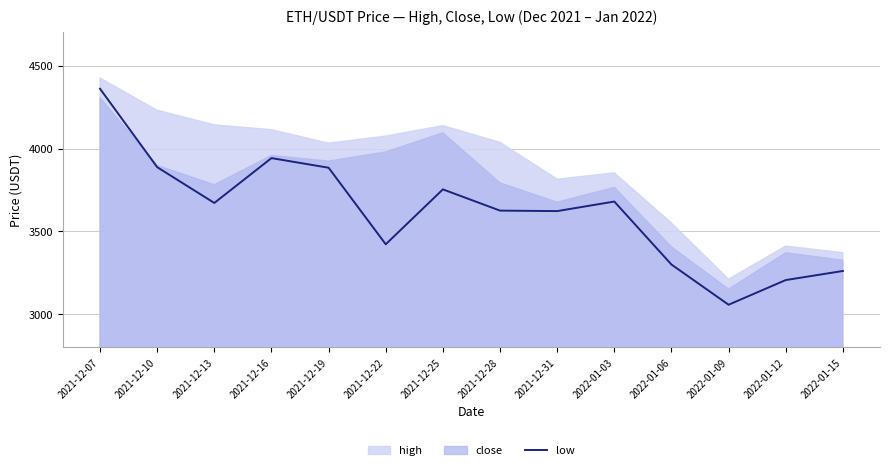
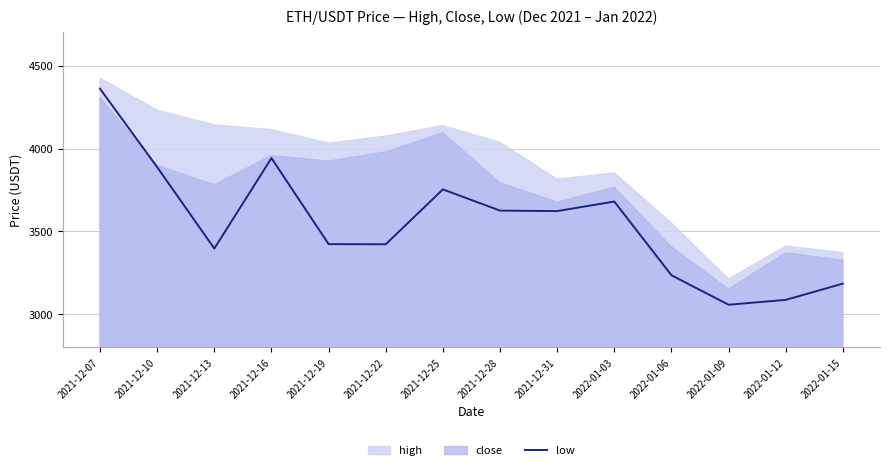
  {
    "low": {
      "2021-12-07": 4360,
-     "2021-12-13": 3670,
+     "2021-12-13": 3400,
      "2021-12-16": 3940,
-     "2021-12-19": 3880,
+     "2021-12-19": 3420,
      "2021-12-22": 3420,
      "2021-12-25": 3750,
      "2021-12-28": 3630,
      "2021-12-31": 3620,
      "2022-01-03": 3680,
-     "2022-01-06": 3300,
+     "2022-01-06": 3240,
      "2022-01-09": 3060,
-     "2022-01-12": 3210,
-     "2022-01-15": 3260
+     "2022-01-12": 3090,
+     "2022-01-15": 3180
    }
  }
